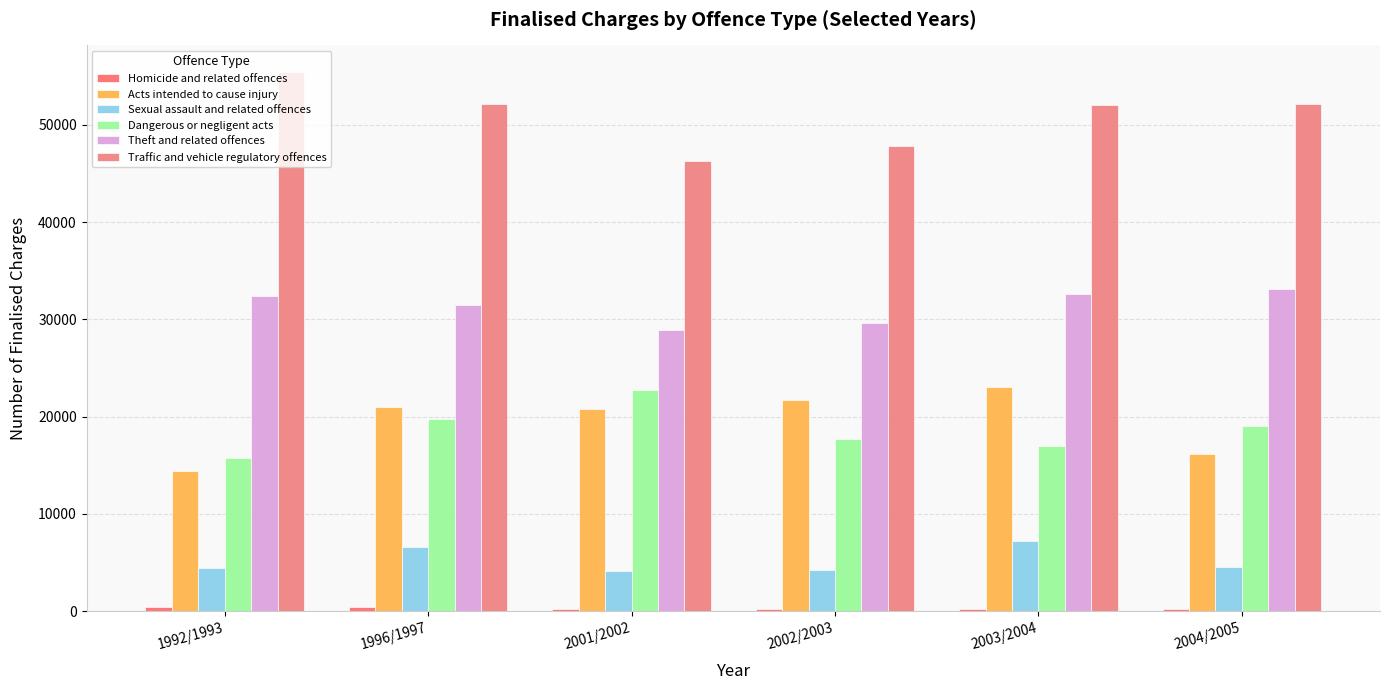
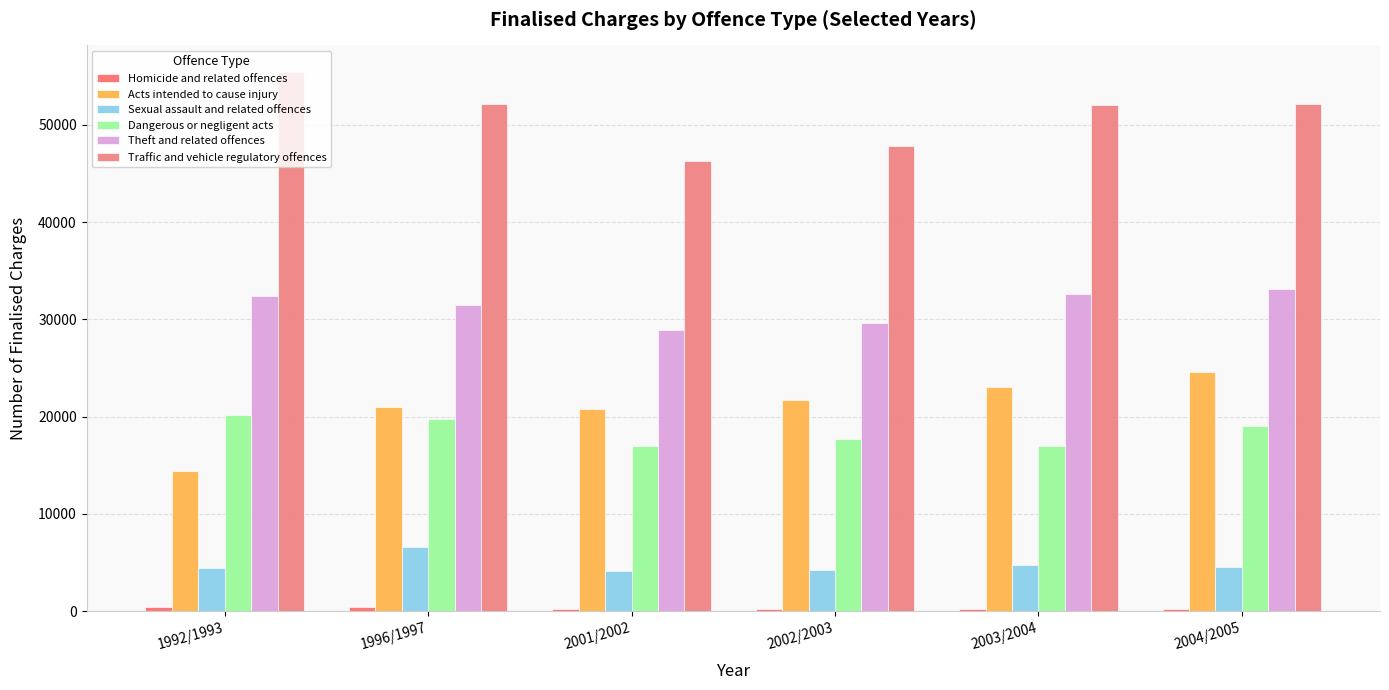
  {
    "Acts intended to cause injury": {
      "1992/1993": 14000,
      "1996/1997": 21000,
      "2001/2002": 21000,
      "2002/2003": 22000,
      "2003/2004": 23000,
-     "2004/2005": 16000
+     "2004/2005": 25000
    },
    "Sexual assault and related offences": {
      "1992/1993": 4000,
      "1996/1997": 7000,
      "2001/2002": 4000,
      "2002/2003": 4000,
-     "2003/2004": 7000,
+     "2003/2004": 5000,
      "2004/2005": 5000
    },
    "Dangerous or negligent acts": {
-     "1992/1993": 16000,
+     "1992/1993": 20000,
      "1996/1997": 20000,
-     "2001/2002": 23000,
+     "2001/2002": 17000,
      "2002/2003": 18000,
      "2003/2004": 17000,
      "2004/2005": 19000
    },
    "Theft and related offences": {
      "1992/1993": 32000,
      "1996/1997": 32000,
      "2001/2002": 29000,
      "2002/2003": 30000,
      "2003/2004": 33000,
      "2004/2005": 33000
    }
  }
